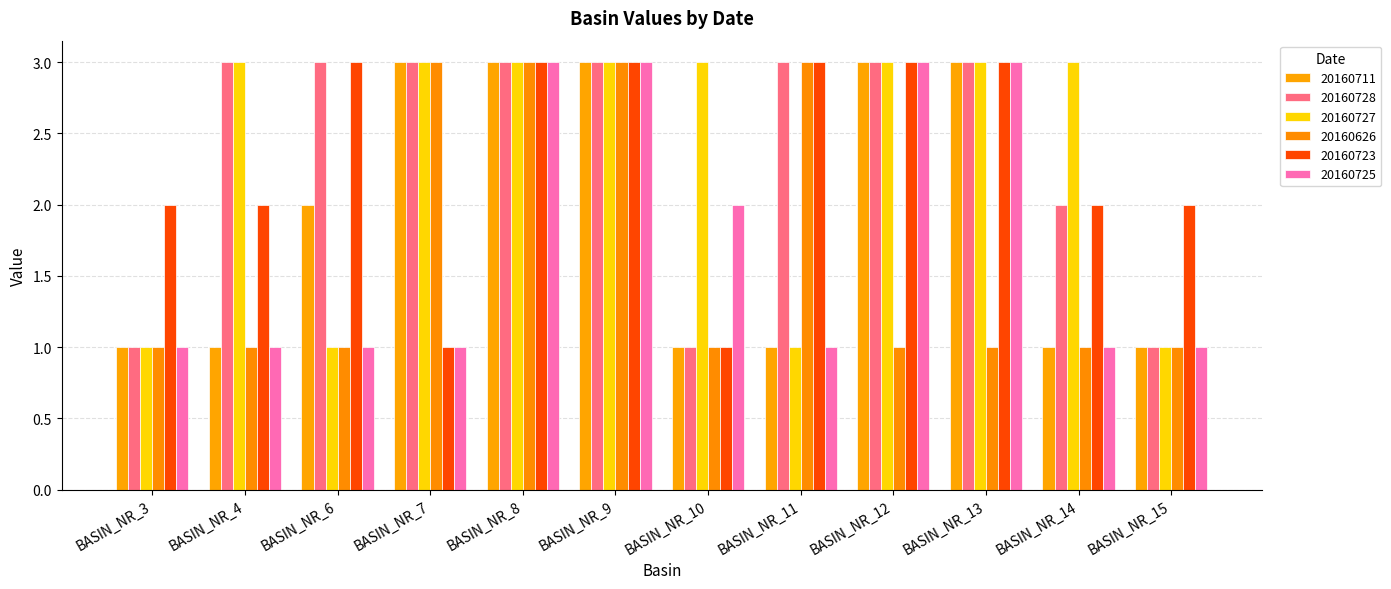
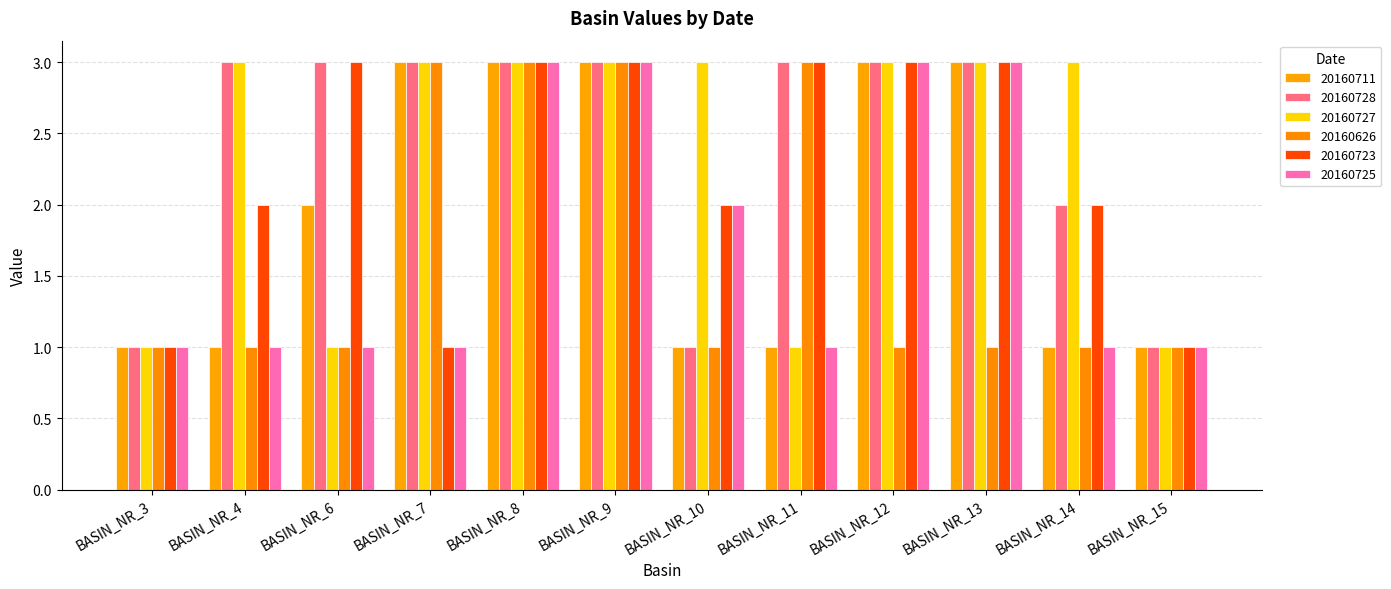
  {
    "20160723": {
-     "BASIN_NR_3": 2,
+     "BASIN_NR_3": 1,
      "BASIN_NR_4": 2,
      "BASIN_NR_6": 3,
      "BASIN_NR_7": 1,
      "BASIN_NR_8": 3,
      "BASIN_NR_9": 3,
-     "BASIN_NR_10": 1,
+     "BASIN_NR_10": 2,
      "BASIN_NR_11": 3,
      "BASIN_NR_12": 3,
      "BASIN_NR_13": 3,
      "BASIN_NR_14": 2,
-     "BASIN_NR_15": 2
+     "BASIN_NR_15": 1
    }
  }
